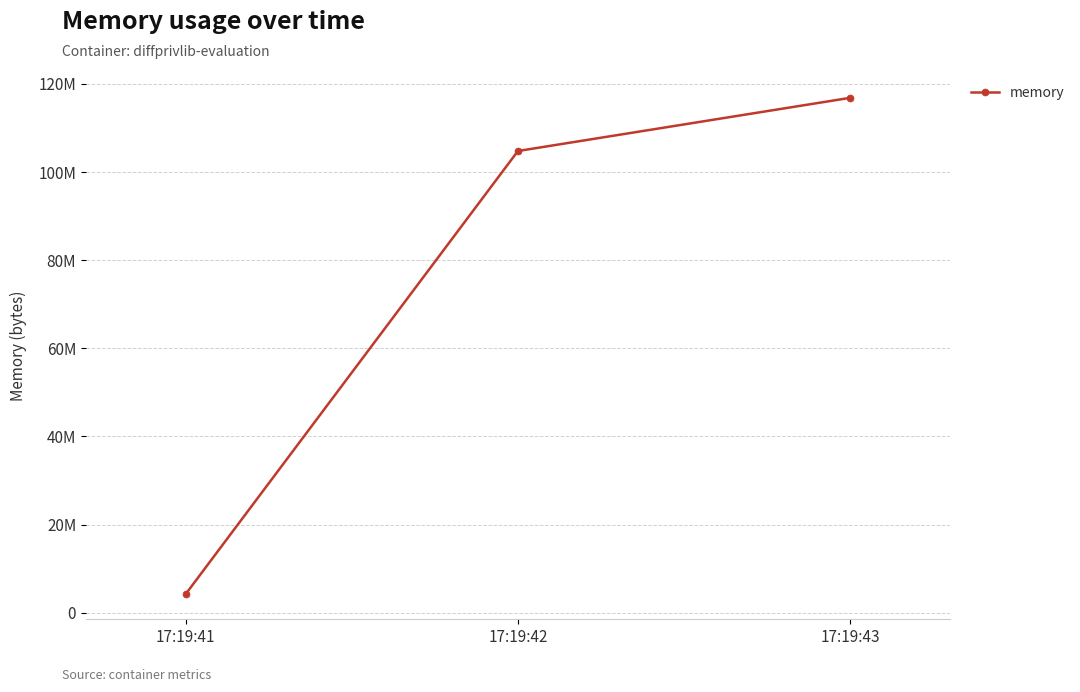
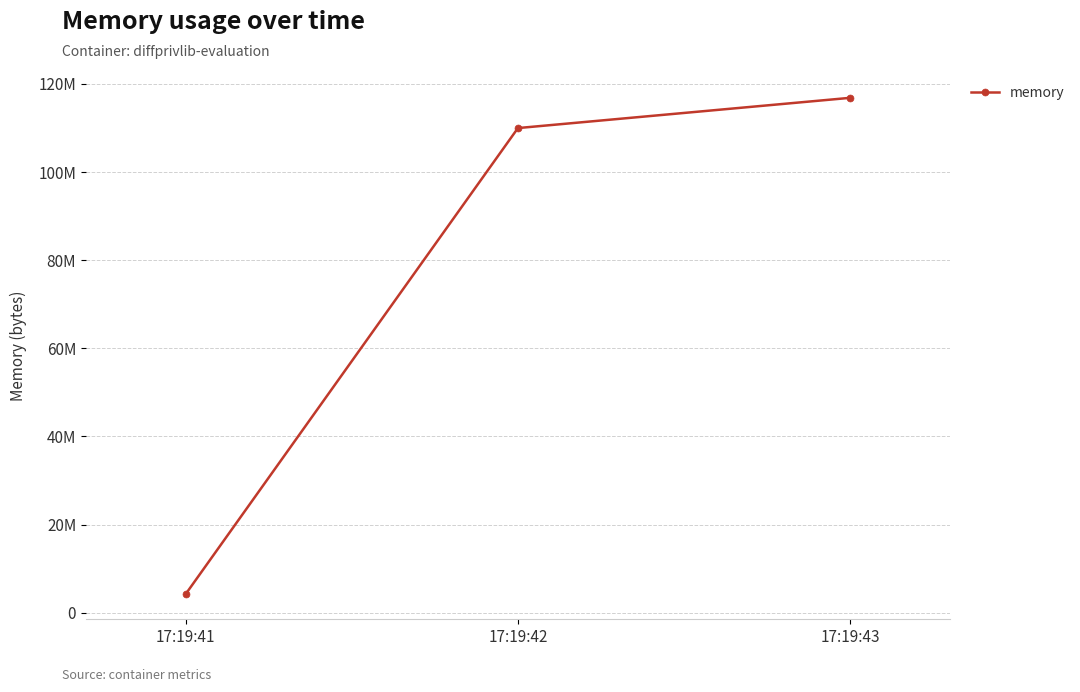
  {
    "17:19:41": 4000000,
-   "17:19:42": 105000000,
+   "17:19:42": 110000000,
    "17:19:43": 117000000
  }
